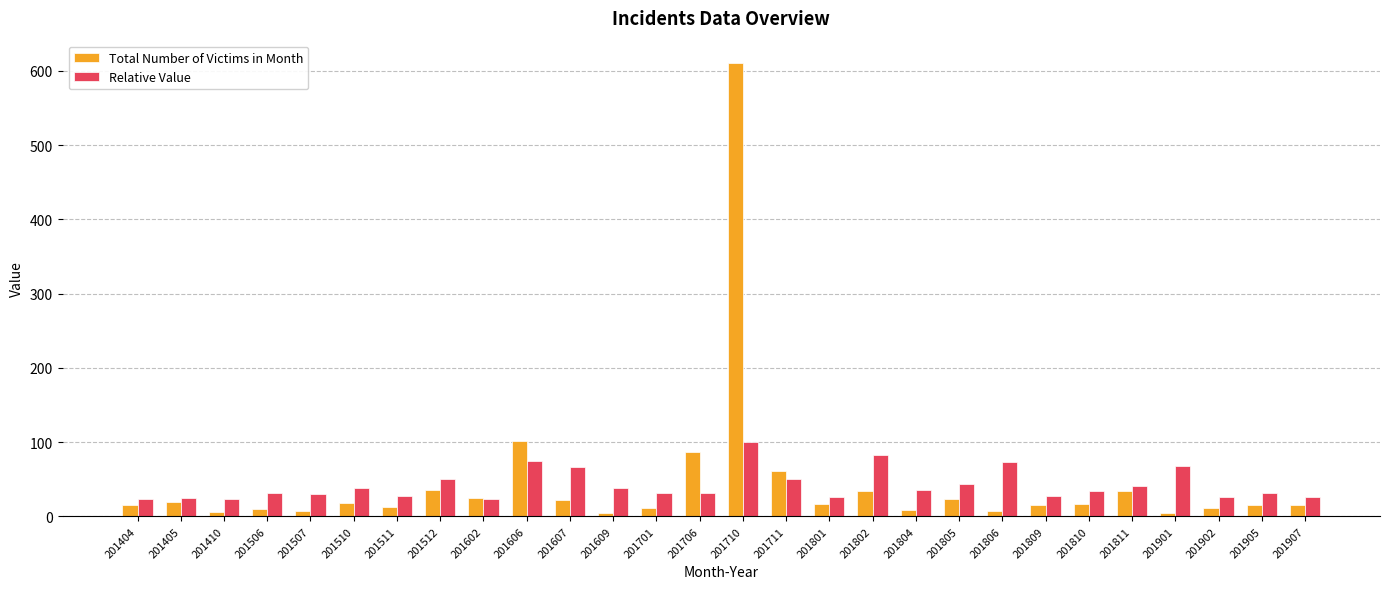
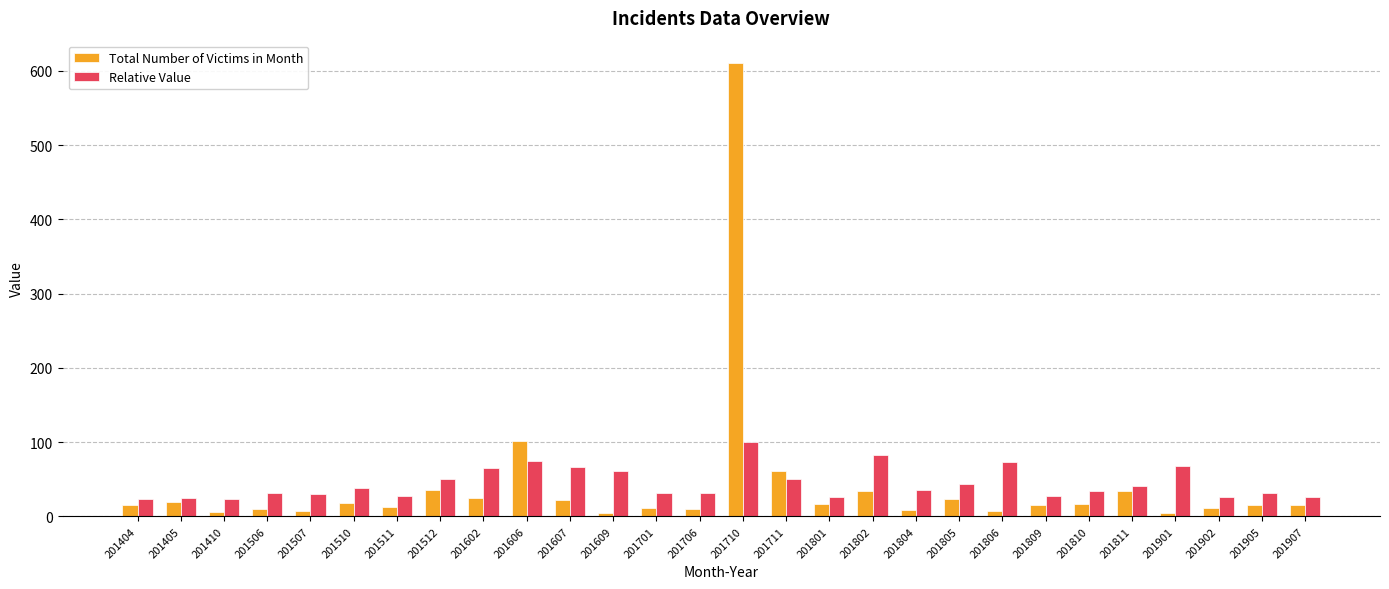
  {
    "Total Number of Victims in Month": {
      "201404": 20,
      "201405": 20,
      "201410": 10,
      "201506": 10,
      "201507": 10,
      "201510": 20,
      "201511": 10,
      "201512": 40,
      "201602": 30,
      "201606": 100,
      "201607": 20,
      "201609": 10,
      "201701": 10,
-     "201706": 90,
+     "201706": 10,
      "201710": 610,
      "201711": 60,
      "201801": 20,
      "201802": 30,
      "201804": 10,
      "201805": 20,
      "201806": 10,
      "201809": 20,
      "201810": 20,
      "201811": 30,
      "201901": 10,
      "201902": 10,
      "201905": 20,
      "201907": 20
    },
    "Relative Value": {
      "201404": 20,
      "201405": 30,
      "201410": 20,
      "201506": 30,
      "201507": 30,
      "201510": 40,
      "201511": 30,
      "201512": 50,
-     "201602": 20,
+     "201602": 70,
      "201606": 70,
      "201607": 70,
-     "201609": 40,
+     "201609": 60,
      "201701": 30,
      "201706": 30,
      "201710": 100,
      "201711": 50,
      "201801": 30,
      "201802": 80,
      "201804": 40,
      "201805": 40,
      "201806": 70,
      "201809": 30,
      "201810": 30,
      "201811": 40,
      "201901": 70,
      "201902": 30,
      "201905": 30,
      "201907": 30
    }
  }
